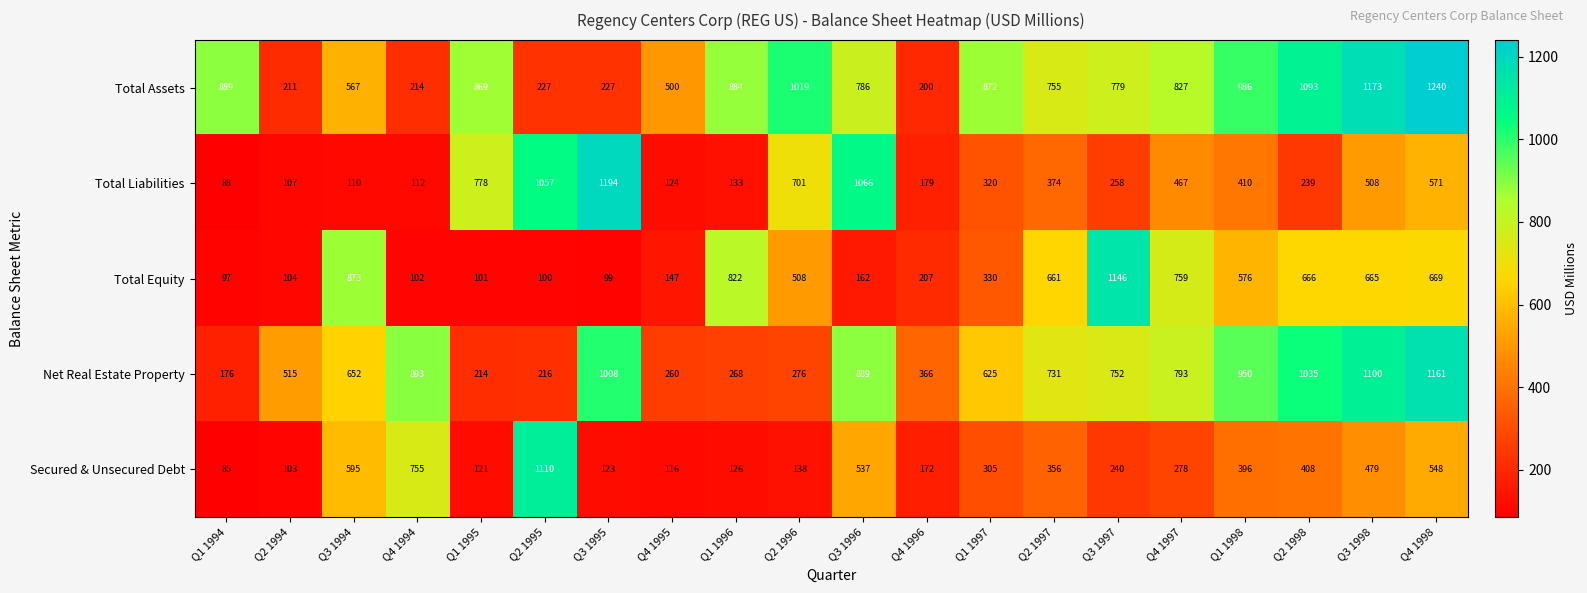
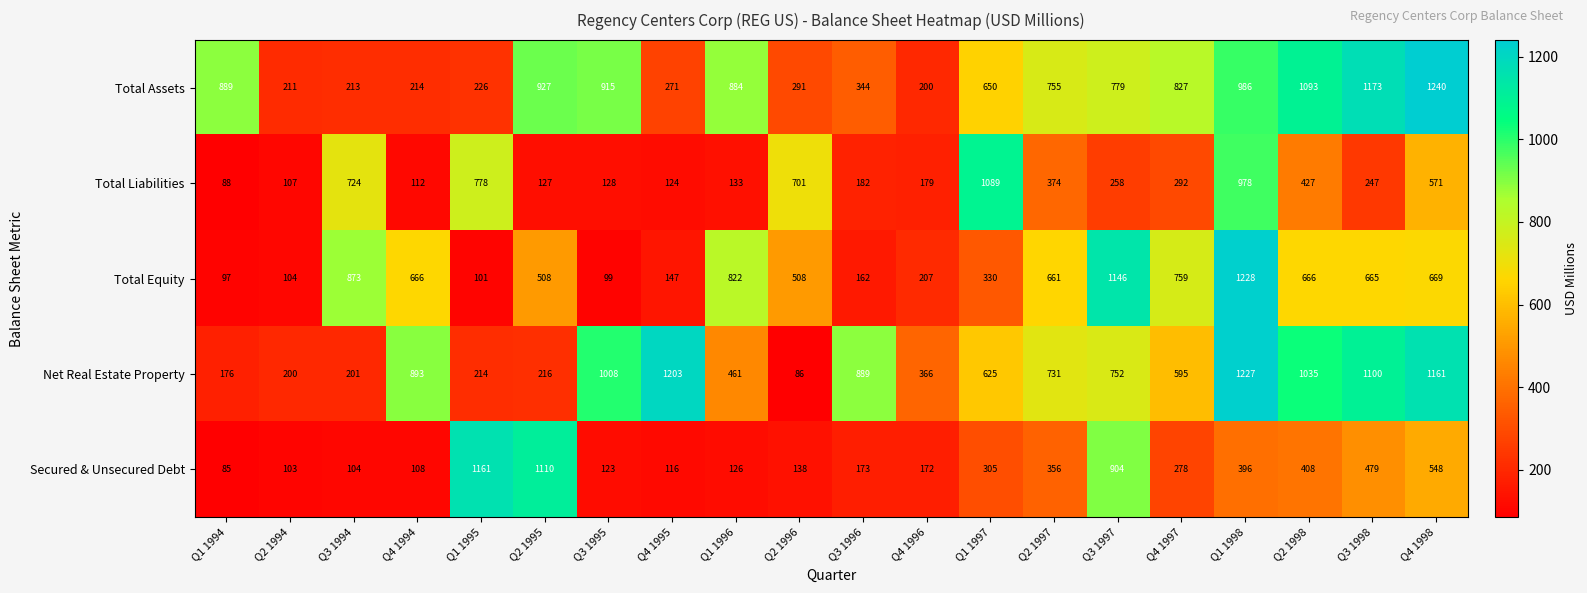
  {
    "Total Assets": {
      "Q1 1994": 889,
      "Q2 1994": 211,
-     "Q3 1994": 567,
+     "Q3 1994": 213,
      "Q4 1994": 214,
-     "Q1 1995": 869,
-     "Q2 1995": 227,
-     "Q3 1995": 227,
-     "Q4 1995": 500,
+     "Q1 1995": 226,
+     "Q2 1995": 927,
+     "Q3 1995": 915,
+     "Q4 1995": 271,
      "Q1 1996": 884,
-     "Q2 1996": 1019,
-     "Q3 1996": 786,
+     "Q2 1996": 291,
+     "Q3 1996": 344,
      "Q4 1996": 200,
-     "Q1 1997": 872,
+     "Q1 1997": 650,
      "Q2 1997": 755,
      "Q3 1997": 779,
      "Q4 1997": 827,
      "Q1 1998": 986,
      "Q2 1998": 1093,
      "Q3 1998": 1173,
      "Q4 1998": 1240
    },
    "Total Liabilities": {
      "Q1 1994": 88,
      "Q2 1994": 107,
-     "Q3 1994": 110,
+     "Q3 1994": 724,
      "Q4 1994": 112,
      "Q1 1995": 778,
-     "Q2 1995": 1057,
-     "Q3 1995": 1194,
+     "Q2 1995": 127,
+     "Q3 1995": 128,
      "Q4 1995": 124,
      "Q1 1996": 133,
      "Q2 1996": 701,
-     "Q3 1996": 1066,
+     "Q3 1996": 182,
      "Q4 1996": 179,
-     "Q1 1997": 320,
+     "Q1 1997": 1089,
      "Q2 1997": 374,
      "Q3 1997": 258,
-     "Q4 1997": 467,
-     "Q1 1998": 410,
-     "Q2 1998": 239,
-     "Q3 1998": 508,
+     "Q4 1997": 292,
+     "Q1 1998": 978,
+     "Q2 1998": 427,
+     "Q3 1998": 247,
      "Q4 1998": 571
    },
    "Total Equity": {
      "Q1 1994": 97,
      "Q2 1994": 104,
      "Q3 1994": 873,
-     "Q4 1994": 102,
+     "Q4 1994": 666,
      "Q1 1995": 101,
-     "Q2 1995": 100,
+     "Q2 1995": 508,
      "Q3 1995": 99,
      "Q4 1995": 147,
      "Q1 1996": 822,
      "Q2 1996": 508,
      "Q3 1996": 162,
      "Q4 1996": 207,
      "Q1 1997": 330,
      "Q2 1997": 661,
      "Q3 1997": 1146,
      "Q4 1997": 759,
-     "Q1 1998": 576,
+     "Q1 1998": 1228,
      "Q2 1998": 666,
      "Q3 1998": 665,
      "Q4 1998": 669
    },
    "Net Real Estate Property": {
      "Q1 1994": 176,
-     "Q2 1994": 515,
-     "Q3 1994": 652,
+     "Q2 1994": 200,
+     "Q3 1994": 201,
      "Q4 1994": 893,
      "Q1 1995": 214,
      "Q2 1995": 216,
      "Q3 1995": 1008,
-     "Q4 1995": 260,
-     "Q1 1996": 268,
-     "Q2 1996": 276,
+     "Q4 1995": 1203,
+     "Q1 1996": 461,
+     "Q2 1996": 86,
      "Q3 1996": 889,
      "Q4 1996": 366,
      "Q1 1997": 625,
      "Q2 1997": 731,
      "Q3 1997": 752,
-     "Q4 1997": 793,
-     "Q1 1998": 950,
+     "Q4 1997": 595,
+     "Q1 1998": 1227,
      "Q2 1998": 1035,
      "Q3 1998": 1100,
      "Q4 1998": 1161
    },
    "Secured & Unsecured Debt": {
      "Q1 1994": 85,
      "Q2 1994": 103,
-     "Q3 1994": 595,
-     "Q4 1994": 755,
-     "Q1 1995": 121,
+     "Q3 1994": 104,
+     "Q4 1994": 108,
+     "Q1 1995": 1161,
      "Q2 1995": 1110,
      "Q3 1995": 123,
      "Q4 1995": 116,
      "Q1 1996": 126,
      "Q2 1996": 138,
-     "Q3 1996": 537,
+     "Q3 1996": 173,
      "Q4 1996": 172,
      "Q1 1997": 305,
      "Q2 1997": 356,
-     "Q3 1997": 240,
+     "Q3 1997": 904,
      "Q4 1997": 278,
      "Q1 1998": 396,
      "Q2 1998": 408,
      "Q3 1998": 479,
      "Q4 1998": 548
    }
  }
